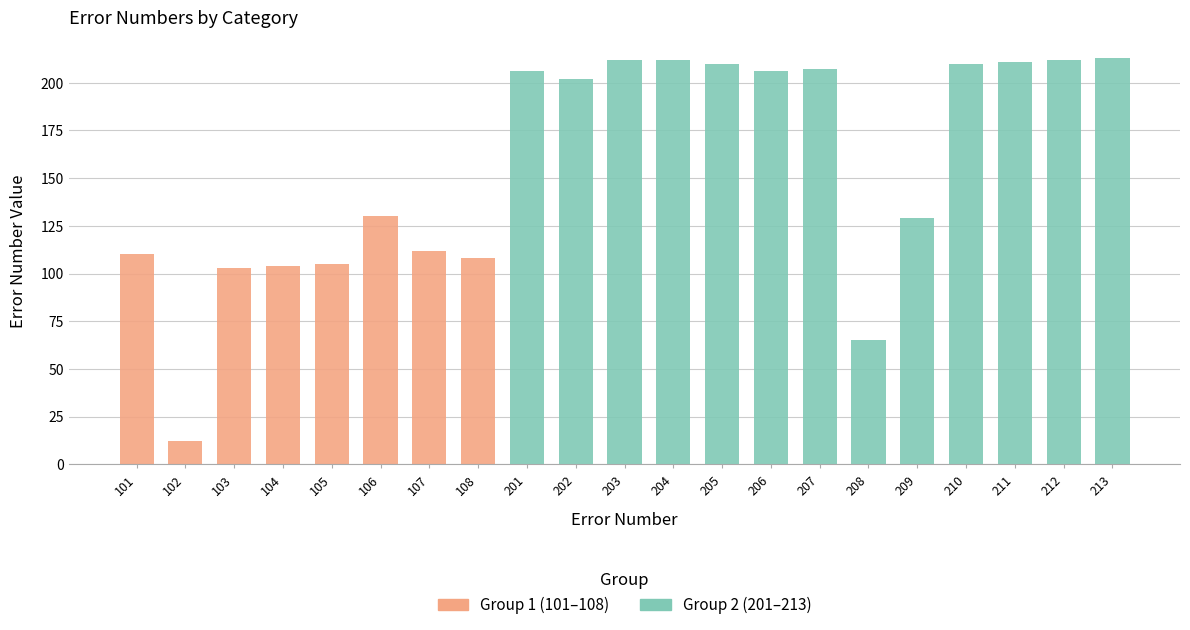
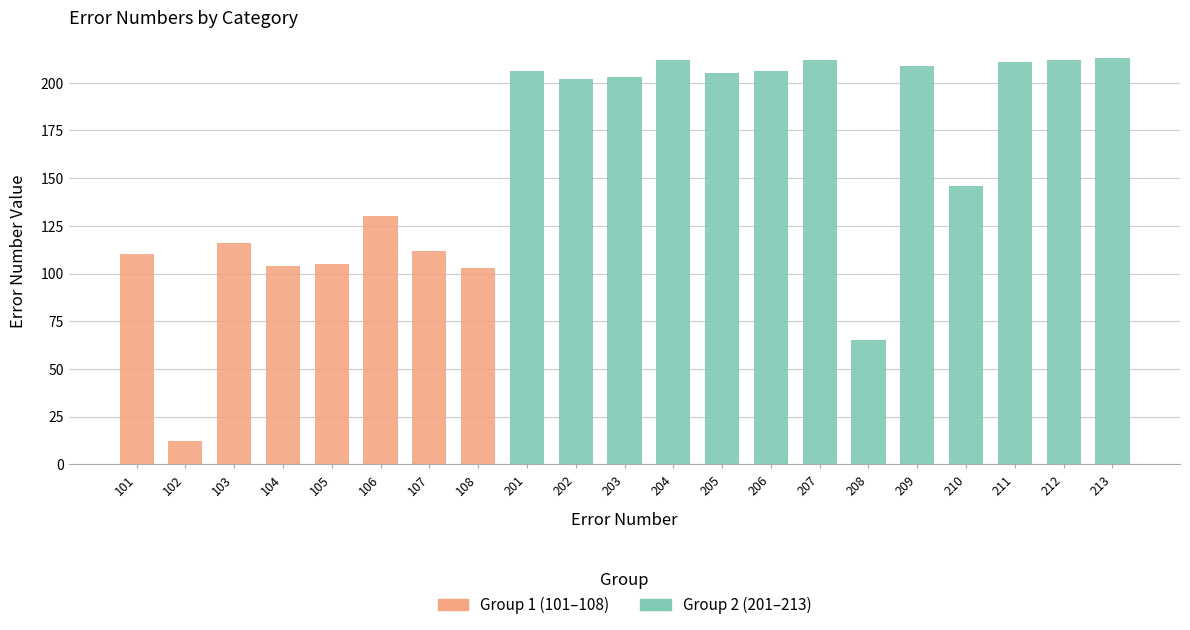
  {
    "101": 110,
    "102": 12,
-   "103": 103,
+   "103": 116,
    "104": 104,
    "105": 105,
    "106": 130,
    "107": 112,
-   "108": 108,
+   "108": 103,
    "201": 206,
    "202": 202,
-   "203": 212,
+   "203": 203,
    "204": 212,
-   "205": 210,
+   "205": 205,
    "206": 206,
-   "207": 207,
+   "207": 212,
    "208": 65,
-   "209": 129,
-   "210": 210,
+   "209": 209,
+   "210": 146,
    "211": 211,
    "212": 212,
    "213": 213
  }
